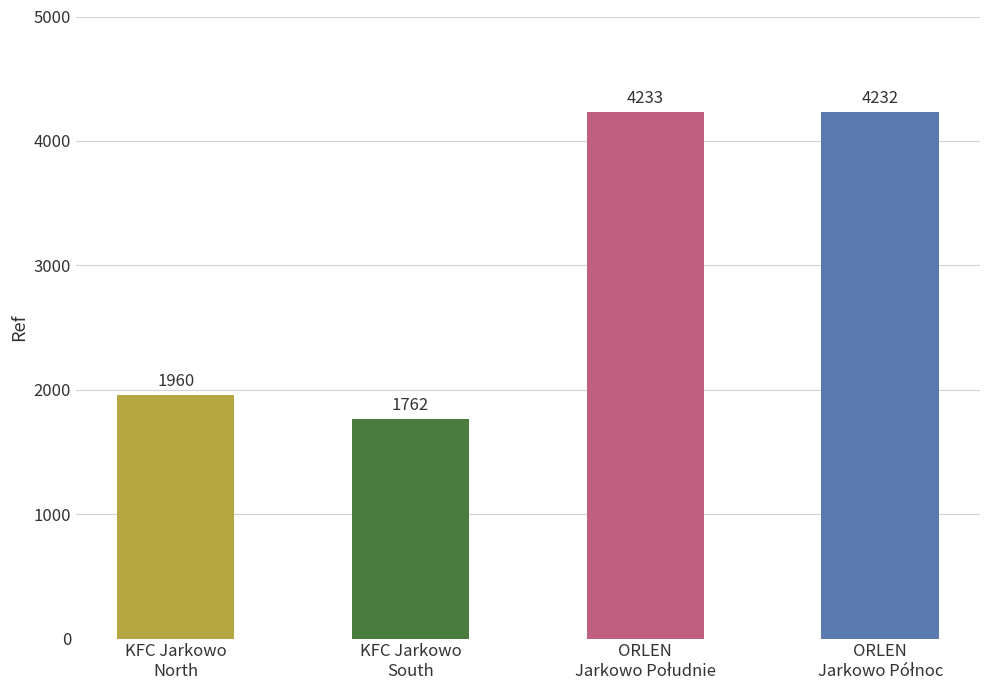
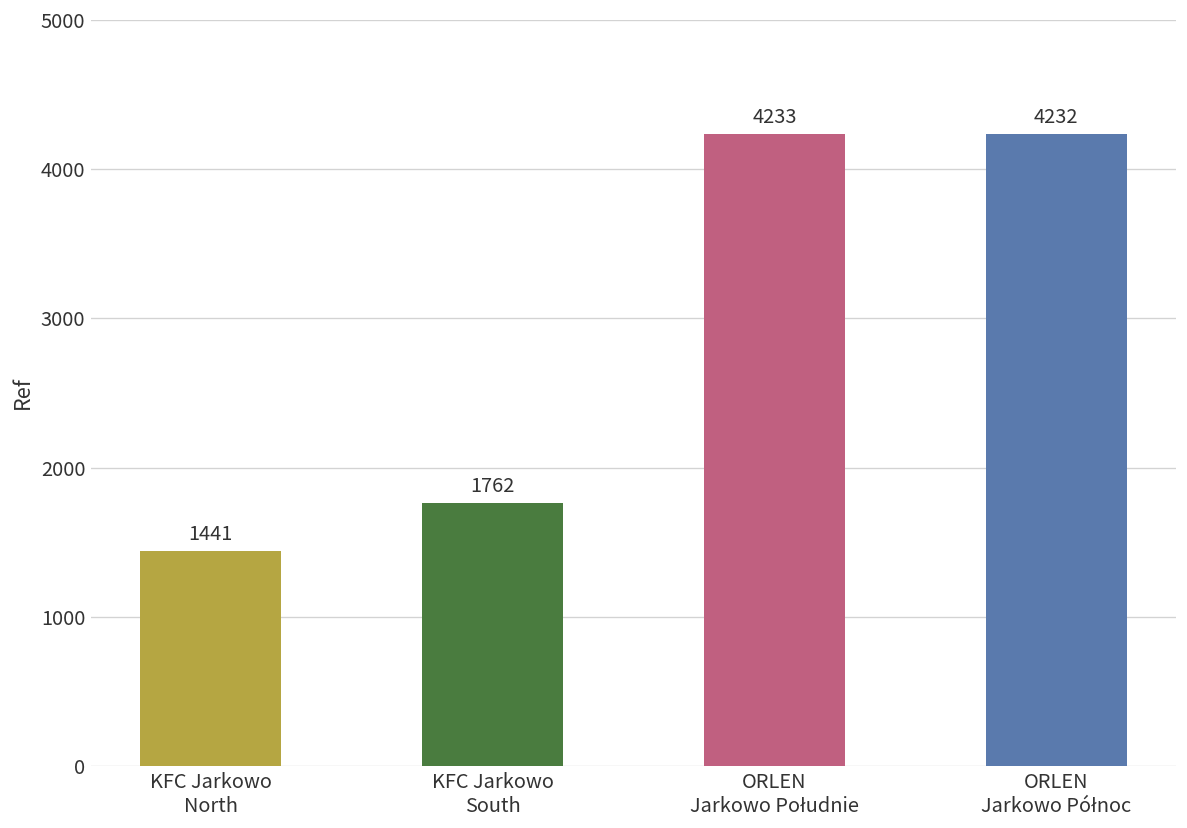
  {
-   "KFC Jarkowo North": 1960,
+   "KFC Jarkowo North": 1441,
    "KFC Jarkowo South": 1762,
    "ORLEN Jarkowo Południe": 4233,
    "ORLEN Jarkowo Północ": 4232
  }
